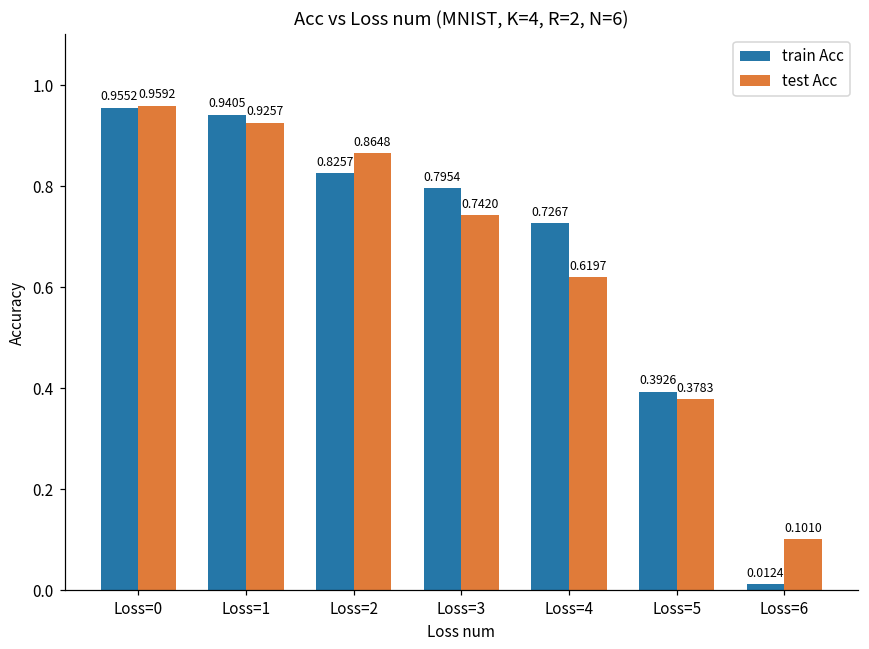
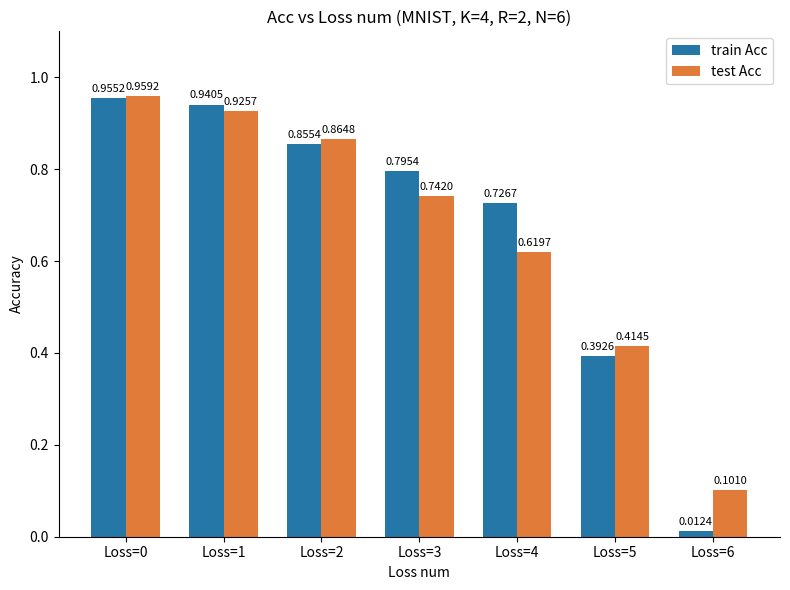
  {
    "train Acc": {
      "Loss=0": 0.9552,
      "Loss=1": 0.9405,
-     "Loss=2": 0.8257,
+     "Loss=2": 0.8554,
      "Loss=3": 0.7954,
      "Loss=4": 0.7267,
      "Loss=5": 0.3926,
      "Loss=6": 0.0124
    },
    "test Acc": {
      "Loss=0": 0.9592,
      "Loss=1": 0.9257,
      "Loss=2": 0.8648,
      "Loss=3": 0.7420,
      "Loss=4": 0.6197,
-     "Loss=5": 0.3783,
+     "Loss=5": 0.4145,
      "Loss=6": 0.1010
    }
  }
